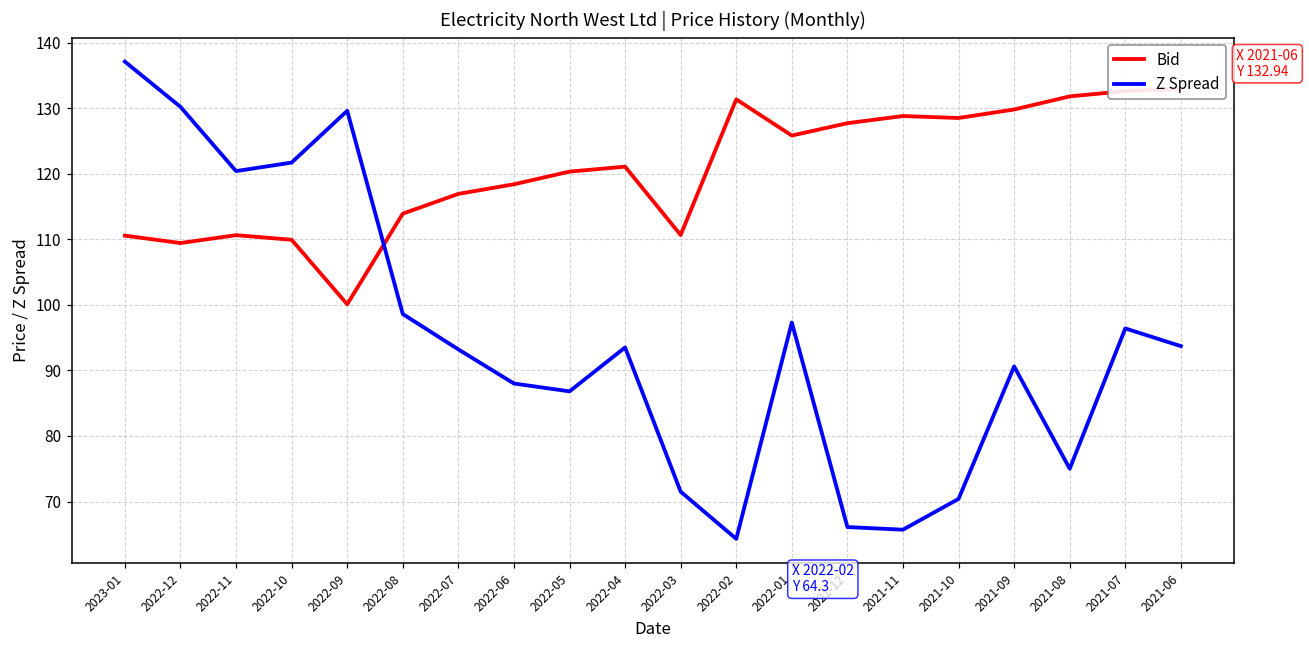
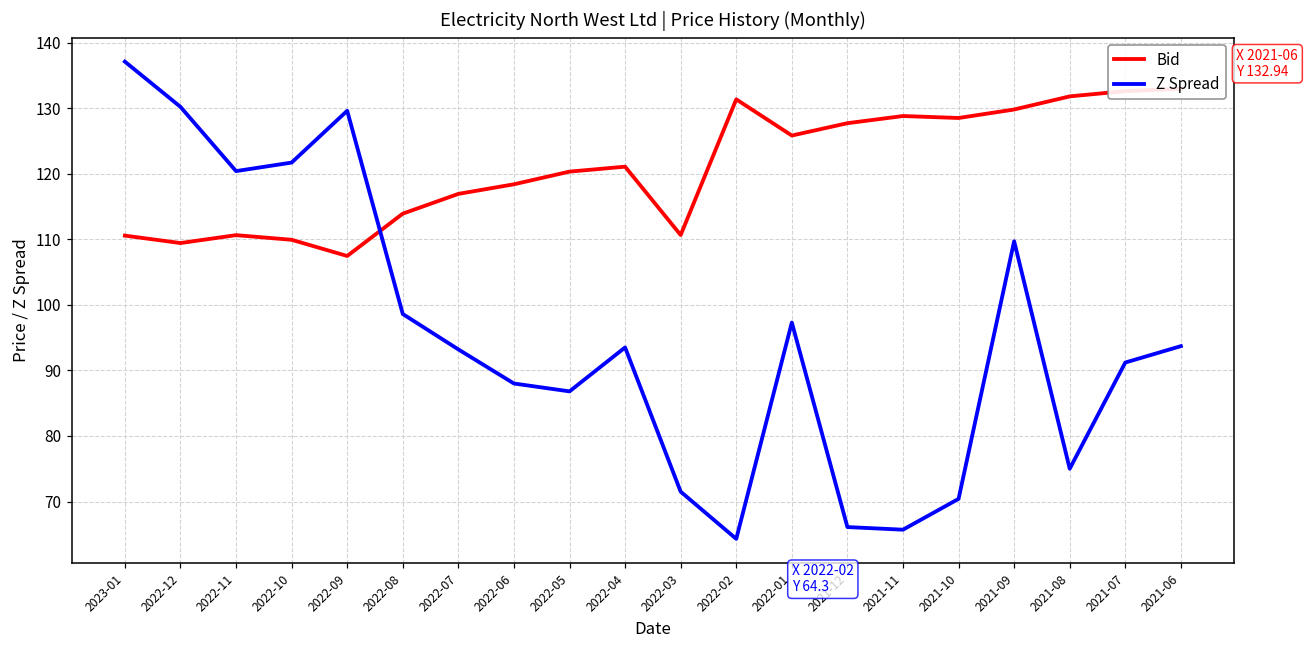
  {
    "Bid": {
      "2023-01": 111,
      "2022-12": 109,
      "2022-11": 111,
      "2022-10": 110,
-     "2022-09": 100,
+     "2022-09": 107,
      "2022-08": 114,
      "2022-07": 117,
      "2022-06": 118,
      "2022-05": 120,
      "2022-04": 121,
      "2022-03": 111,
      "2022-02": 131,
      "2022-01": 126,
      "2021-12": 128,
      "2021-11": 129,
      "2021-10": 129,
      "2021-09": 130,
      "2021-08": 132
    },
    "Z Spread": {
      "2023-01": 137,
      "2022-12": 130,
      "2022-11": 120,
      "2022-10": 122,
      "2022-09": 130,
      "2022-08": 99,
      "2022-07": 93,
      "2022-06": 88,
      "2022-05": 87,
      "2022-04": 94,
      "2022-03": 72,
      "2022-02": 64,
      "2022-01": 97,
      "2021-12": 66,
      "2021-11": 66,
      "2021-10": 70,
-     "2021-09": 91,
+     "2021-09": 110,
      "2021-08": 75,
-     "2021-07": 96,
+     "2021-07": 91,
      "2021-06": 94
    }
  }
